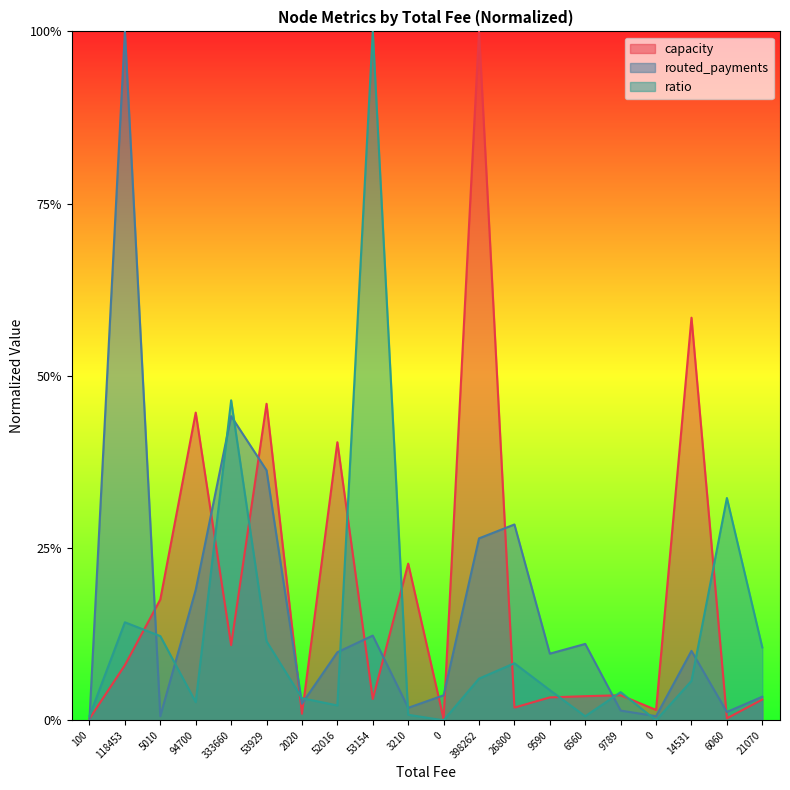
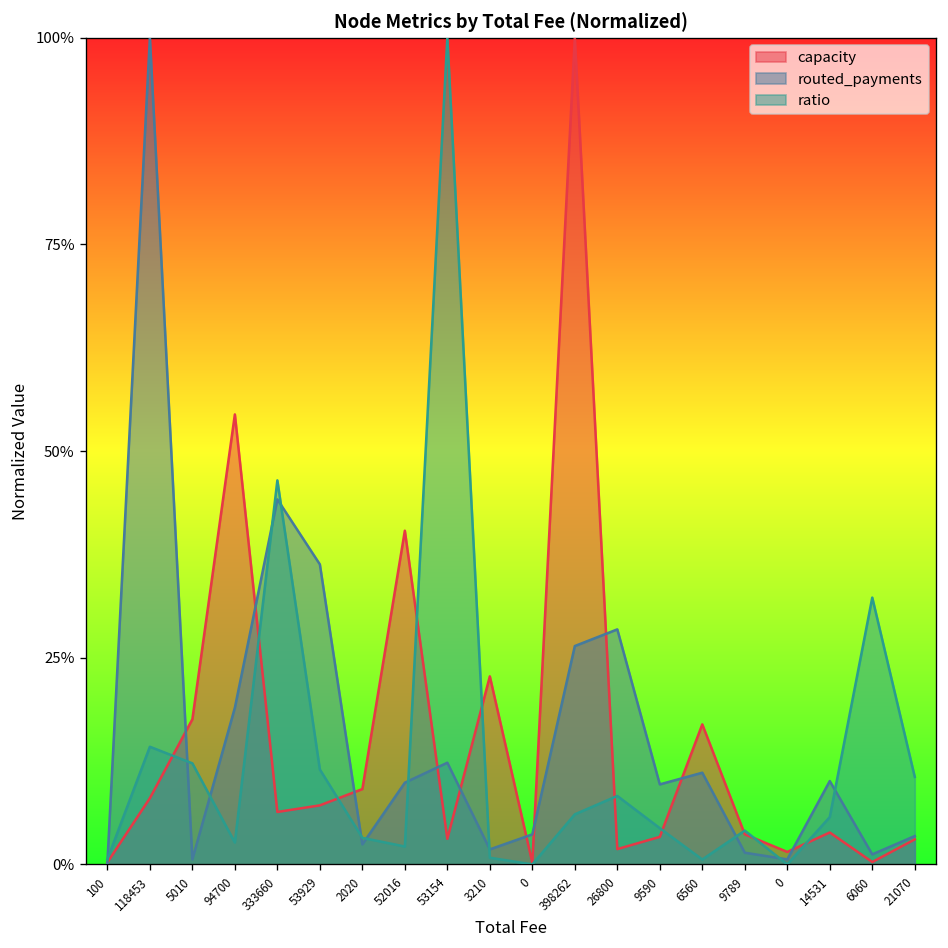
  {
    "capacity": {
      "118453": "8%",
      "5010": "18%",
-     "94700": "45%",
-     "333660": "11%",
-     "53929": "46%",
-     "2020": "1%",
+     "94700": "54%",
+     "333660": "6%",
+     "53929": "7%",
+     "2020": "9%",
      "52016": "40%",
      "53154": "3%",
      "3210": "23%",
      "398262": "100%",
      "26800": "2%",
      "9590": "3%",
-     "6560": "4%",
+     "6560": "17%",
      "9789": "4%",
-     "14531": "58%",
+     "14531": "4%",
      "6060": "0%",
      "21070": "3%"
    }
  }
